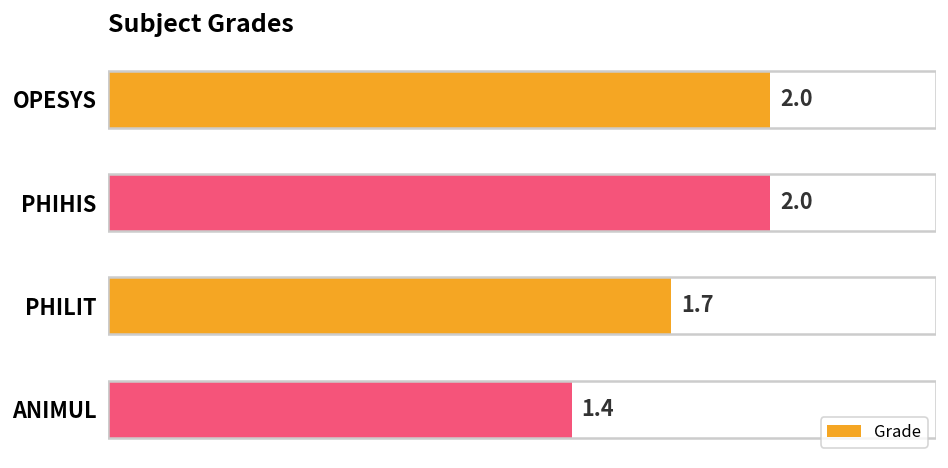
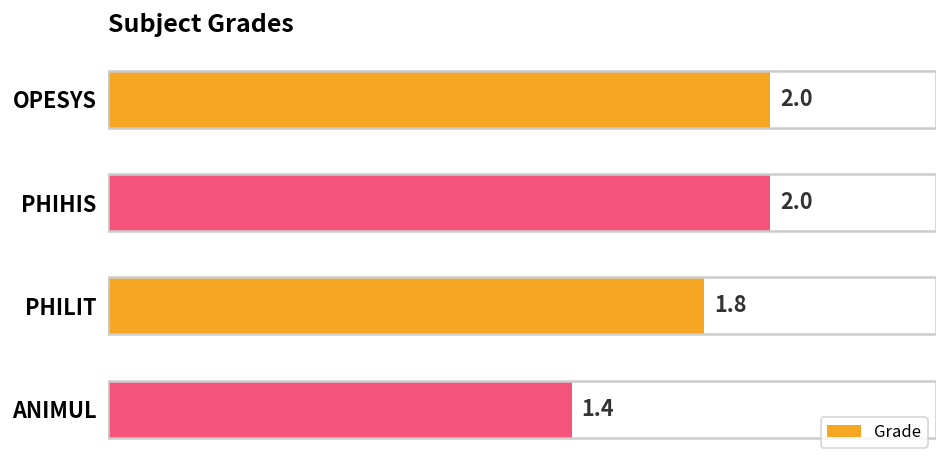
  {
    "OPESYS": 2.0,
    "PHIHIS": 2.0,
-   "PHILIT": 1.7,
+   "PHILIT": 1.8,
    "ANIMUL": 1.4
  }
